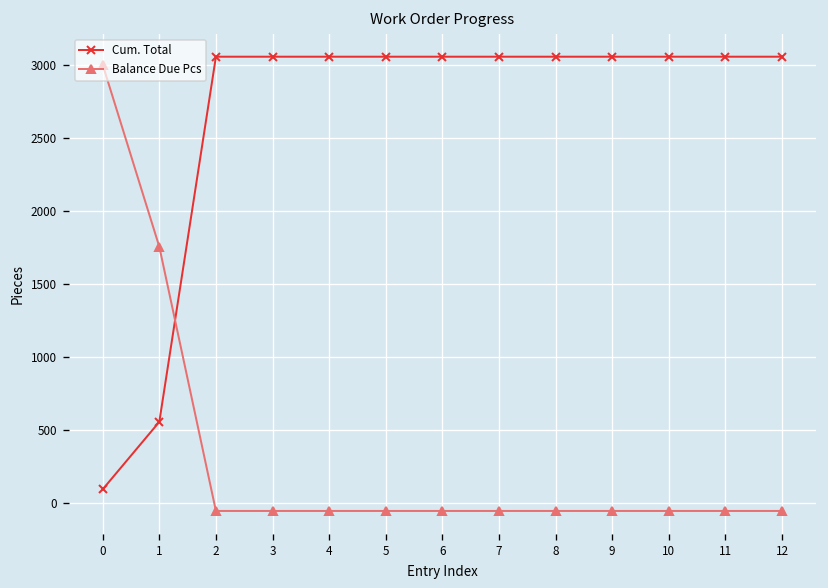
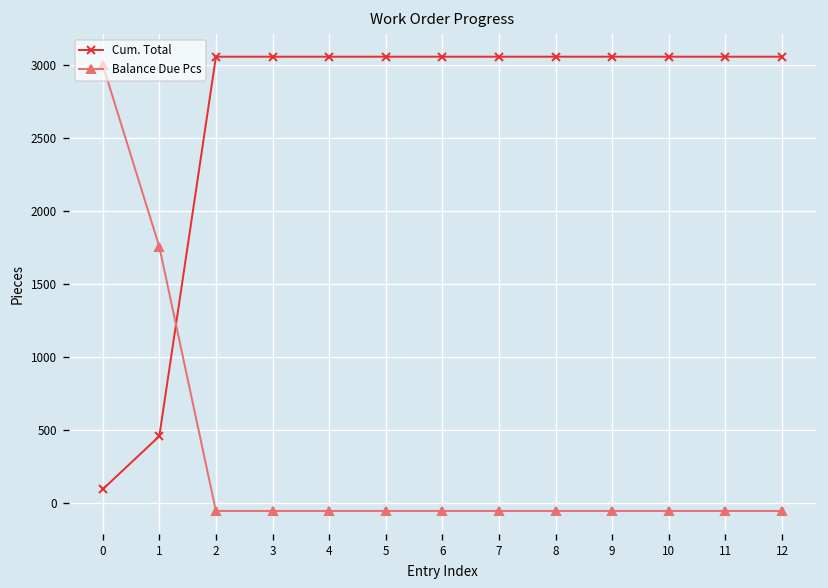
  {
    "Cum. Total": {
      "0": 90,
-     "1": 560,
+     "1": 460,
      "2": 3060,
      "3": 3060,
      "4": 3060,
      "5": 3060,
      "6": 3060,
      "7": 3060,
      "8": 3060,
      "9": 3060,
      "10": 3060,
      "11": 3060,
      "12": 3060
    },
    "Balance Due Pcs": {
      "1": 1750,
      "2": -60,
      "3": -60,
      "4": -60,
      "5": -60,
      "6": -60,
      "7": -60,
      "8": -60,
      "9": -60,
      "10": -60,
      "11": -60,
      "12": -60
    }
  }
